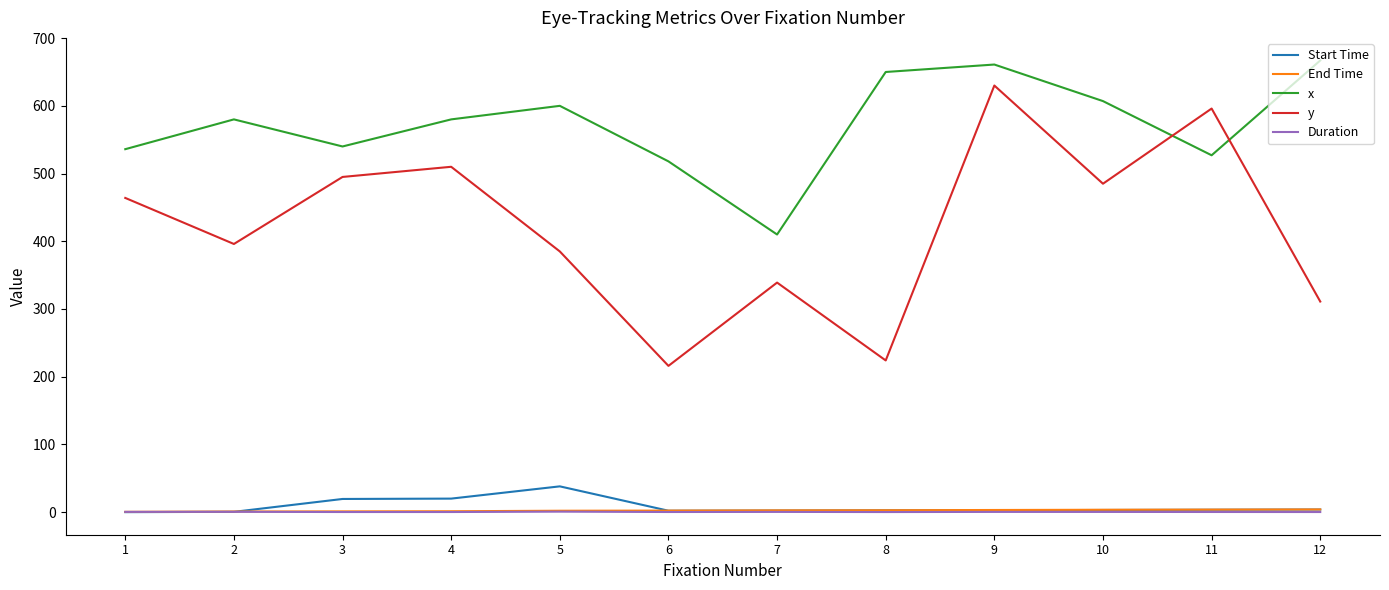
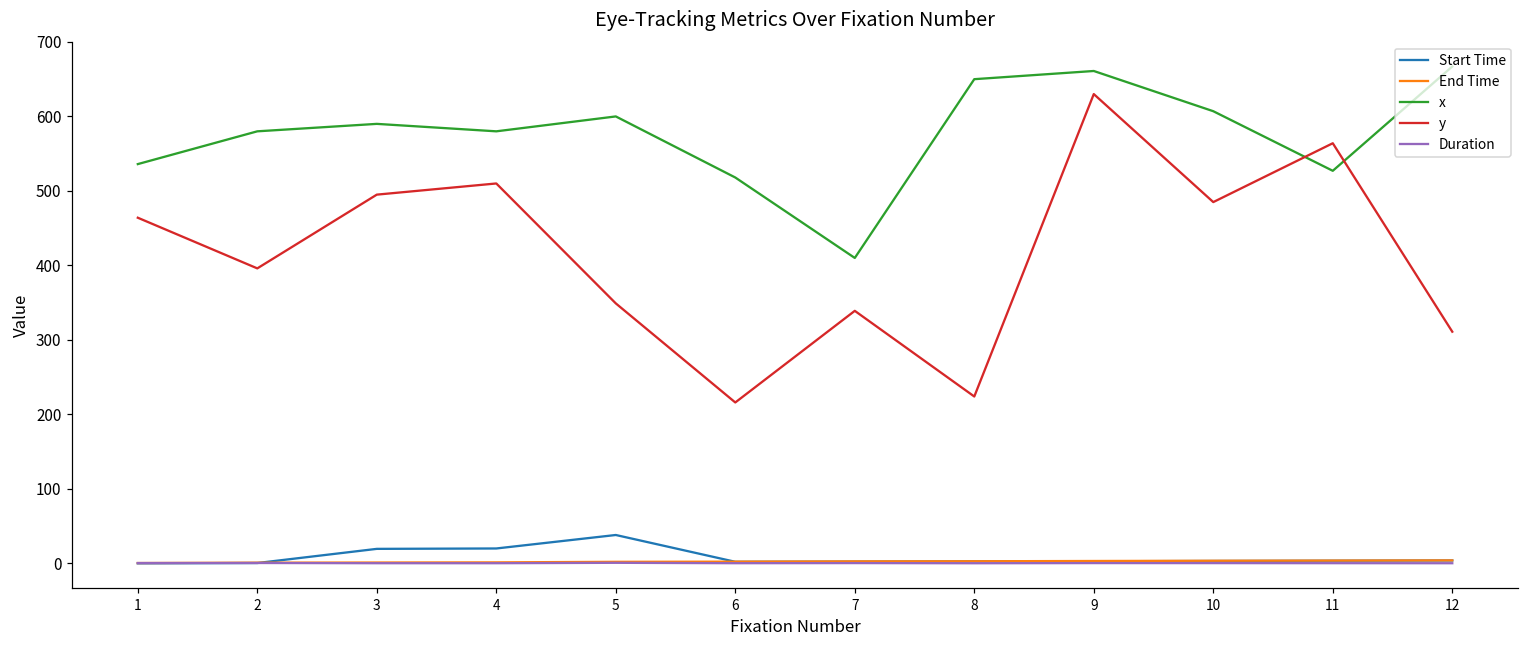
  {
    "Start Time": {
      "3": 20,
      "4": 20,
      "5": 40
    },
    "x": {
      "1": 540,
      "2": 580,
-     "3": 540,
+     "3": 590,
      "4": 580,
      "5": 600,
      "6": 520,
      "7": 410,
      "8": 650,
      "9": 660,
      "10": 610,
      "11": 530
    },
    "y": {
      "1": 460,
      "2": 400,
      "3": 500,
      "4": 510,
-     "5": 390,
+     "5": 350,
      "6": 220,
      "7": 340,
      "8": 220,
      "9": 630,
      "10": 490,
-     "11": 600,
+     "11": 560,
      "12": 310
    }
  }
